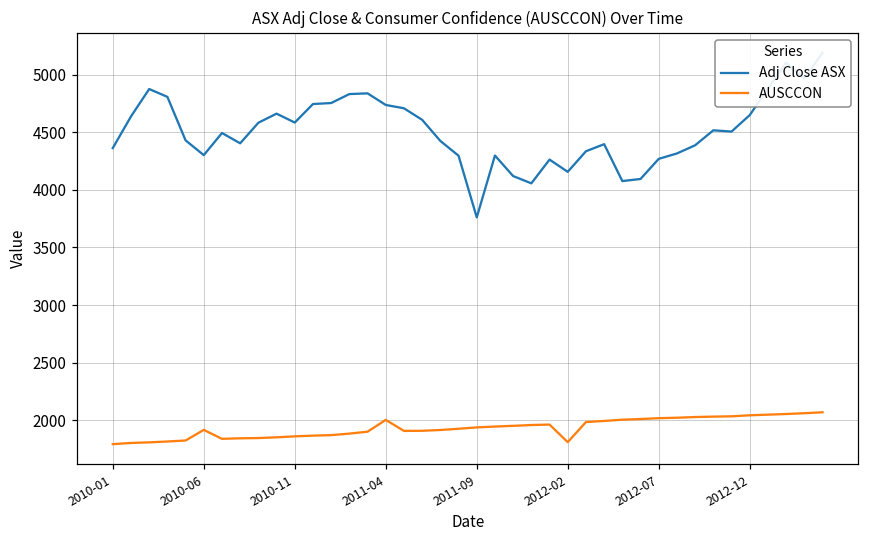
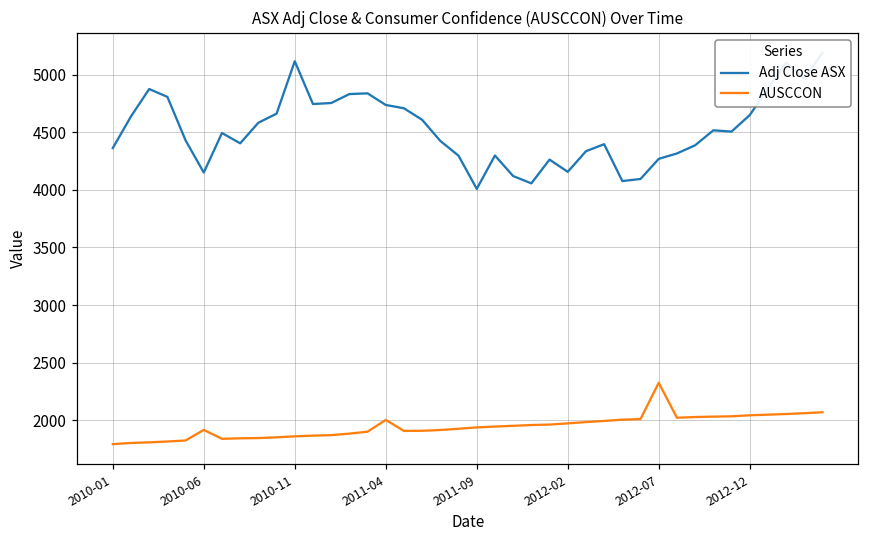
  {
    "Adj Close ASX": {
      "2010-01": 4360,
-     "2010-06": 4300,
-     "2010-11": 4580,
+     "2010-06": 4150,
+     "2010-11": 5120,
      "2011-04": 4740,
-     "2011-09": 3760,
+     "2011-09": 4010,
      "2012-02": 4160,
      "2012-07": 4270,
      "2012-12": 4650
    },
    "AUSCCON": {
      "2010-01": 1790,
      "2010-06": 1920,
      "2010-11": 1860,
      "2011-04": 2000,
      "2011-09": 1940,
-     "2012-02": 1810,
-     "2012-07": 2020,
+     "2012-02": 1970,
+     "2012-07": 2320,
      "2012-12": 2040
    }
  }
